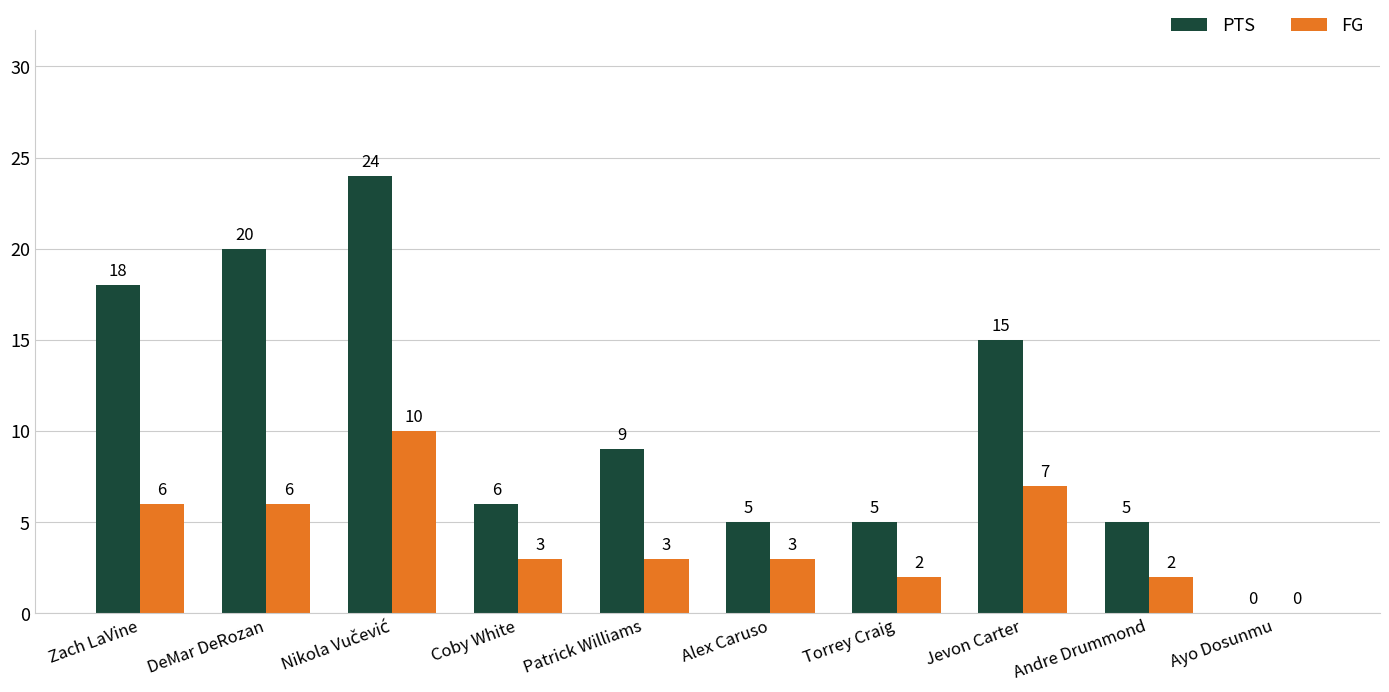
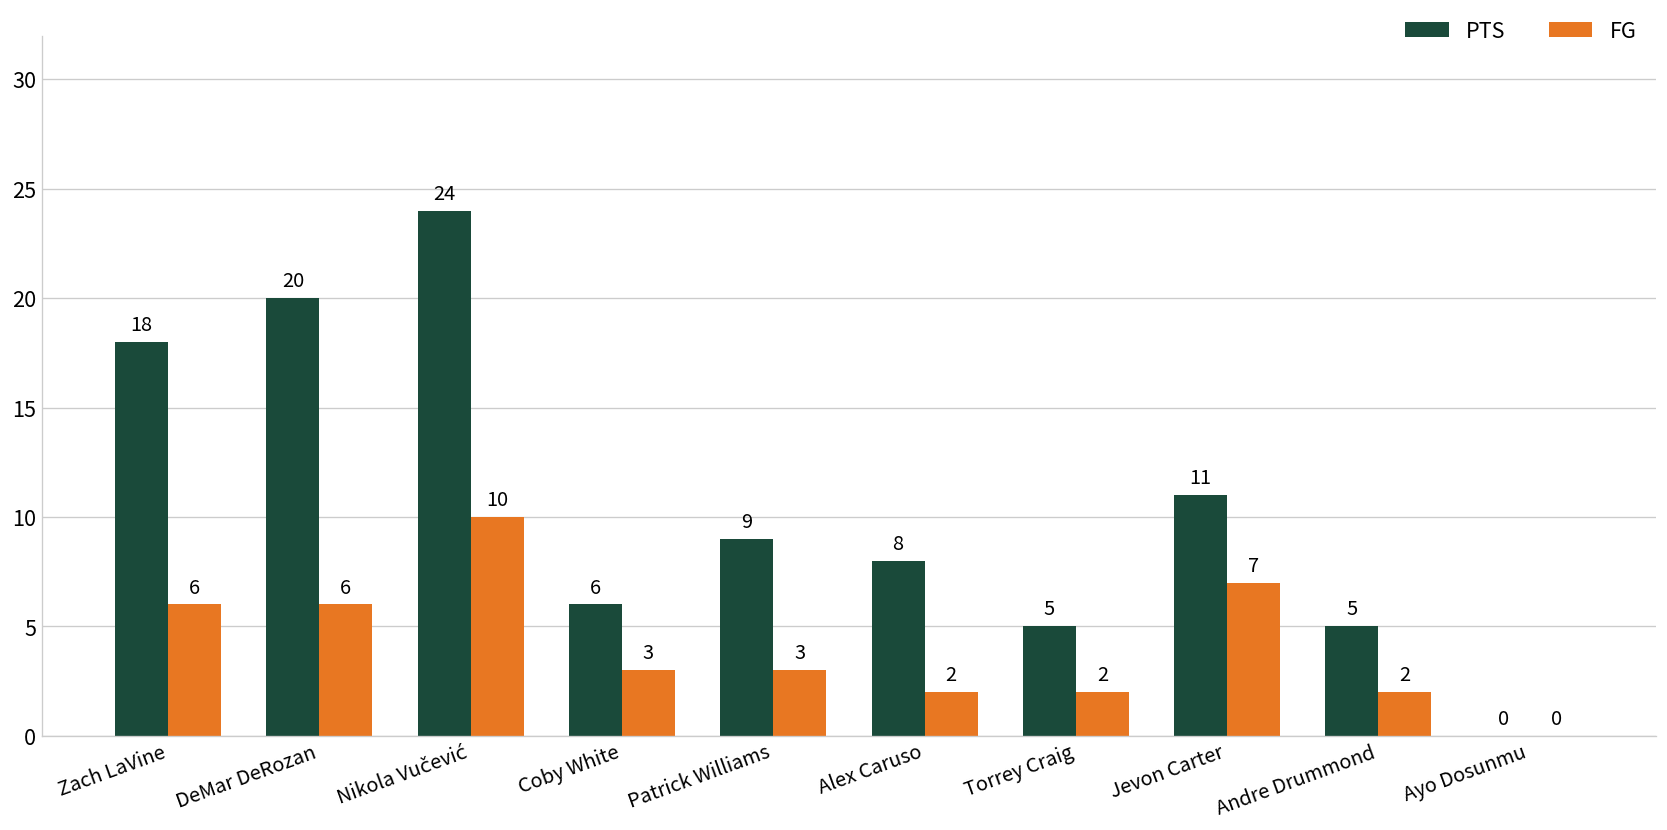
  {
    "PTS": {
      "Zach LaVine": 18,
      "DeMar DeRozan": 20,
      "Nikola Vučević": 24,
      "Coby White": 6,
      "Patrick Williams": 9,
-     "Alex Caruso": 5,
+     "Alex Caruso": 8,
      "Torrey Craig": 5,
-     "Jevon Carter": 15,
+     "Jevon Carter": 11,
      "Andre Drummond": 5,
      "Ayo Dosunmu": 0
    },
    "FG": {
      "Zach LaVine": 6,
      "DeMar DeRozan": 6,
      "Nikola Vučević": 10,
      "Coby White": 3,
      "Patrick Williams": 3,
-     "Alex Caruso": 3,
+     "Alex Caruso": 2,
      "Torrey Craig": 2,
      "Jevon Carter": 7,
      "Andre Drummond": 2,
      "Ayo Dosunmu": 0
    }
  }
